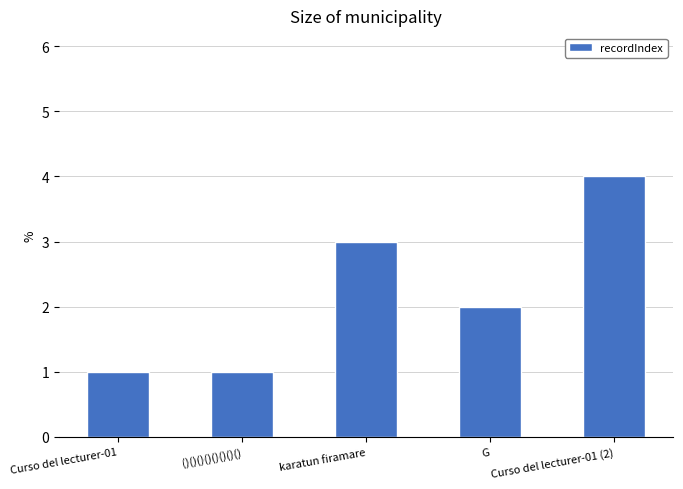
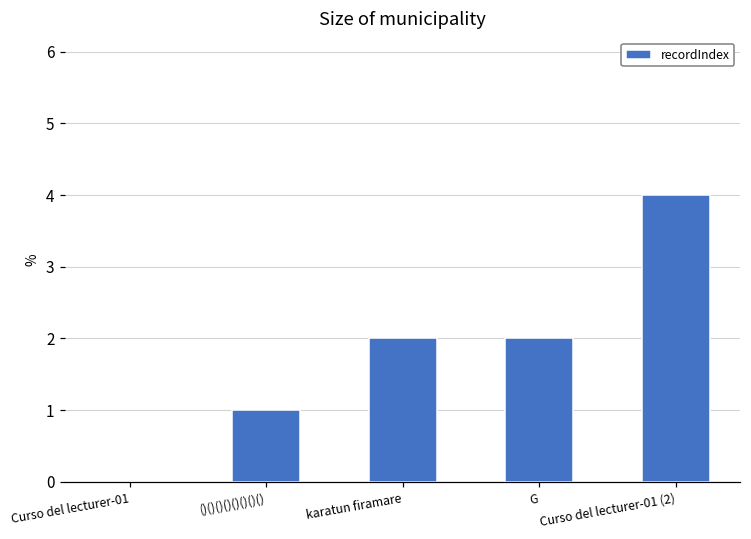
  {
-   "Curso del lecturer-01": 1,
+   "Curso del lecturer-01": 0,
    "()()()()()()()()": 1,
-   "karatun firamare": 3,
+   "karatun firamare": 2,
    "G": 2,
    "Curso del lecturer-01 (2)": 4
  }
